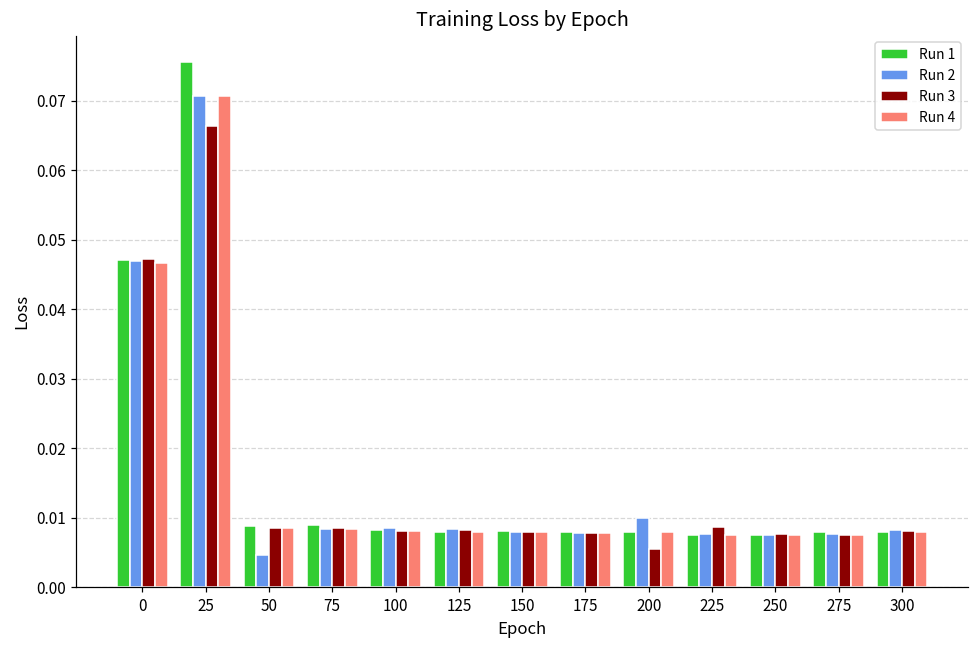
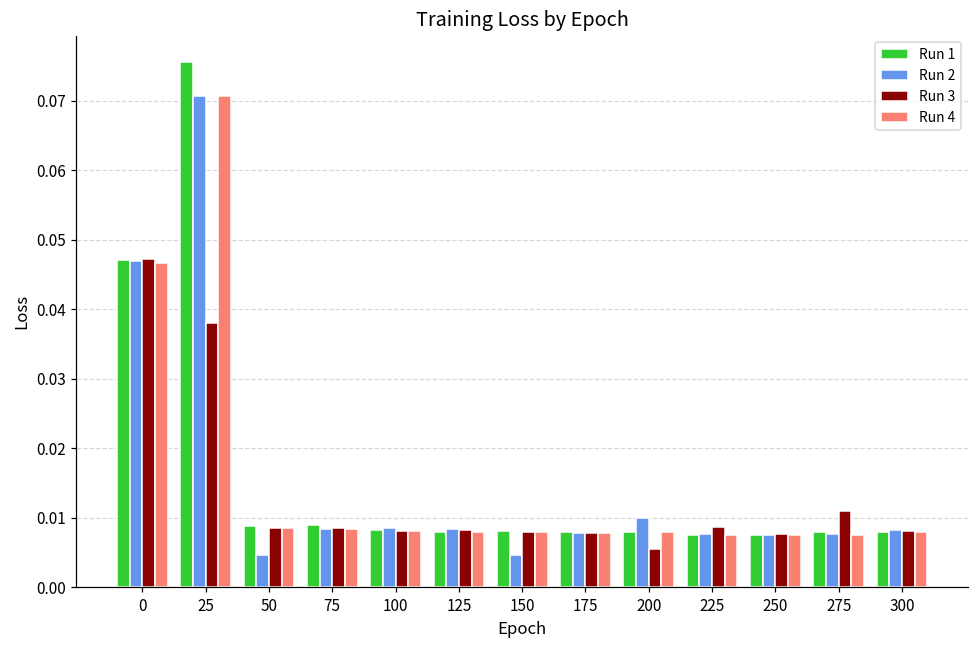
  {
    "Run 1": {
      "0": 0.047,
      "25": 0.076,
      "50": 0.009,
      "75": 0.009,
      "100": 0.008,
      "125": 0.008,
      "150": 0.008,
      "175": 0.008,
      "200": 0.008,
      "225": 0.008,
      "250": 0.007,
      "275": 0.008,
      "300": 0.008
    },
    "Run 2": {
      "0": 0.047,
      "25": 0.071,
      "50": 0.005,
      "75": 0.008,
      "100": 0.009,
      "125": 0.008,
-     "150": 0.008,
+     "150": 0.005,
      "175": 0.008,
      "200": 0.010,
      "225": 0.008,
      "250": 0.007,
      "275": 0.008,
      "300": 0.008
    },
    "Run 3": {
      "0": 0.047,
-     "25": 0.066,
+     "25": 0.038,
      "50": 0.009,
      "75": 0.009,
      "100": 0.008,
      "125": 0.008,
      "150": 0.008,
      "175": 0.008,
      "200": 0.006,
      "225": 0.009,
      "250": 0.008,
-     "275": 0.008,
+     "275": 0.011,
      "300": 0.008
    },
    "Run 4": {
      "0": 0.047,
      "25": 0.071,
      "50": 0.009,
      "75": 0.008,
      "100": 0.008,
      "125": 0.008,
      "150": 0.008,
      "175": 0.008,
      "200": 0.008,
      "225": 0.008,
      "250": 0.007,
      "275": 0.008,
      "300": 0.008
    }
  }
